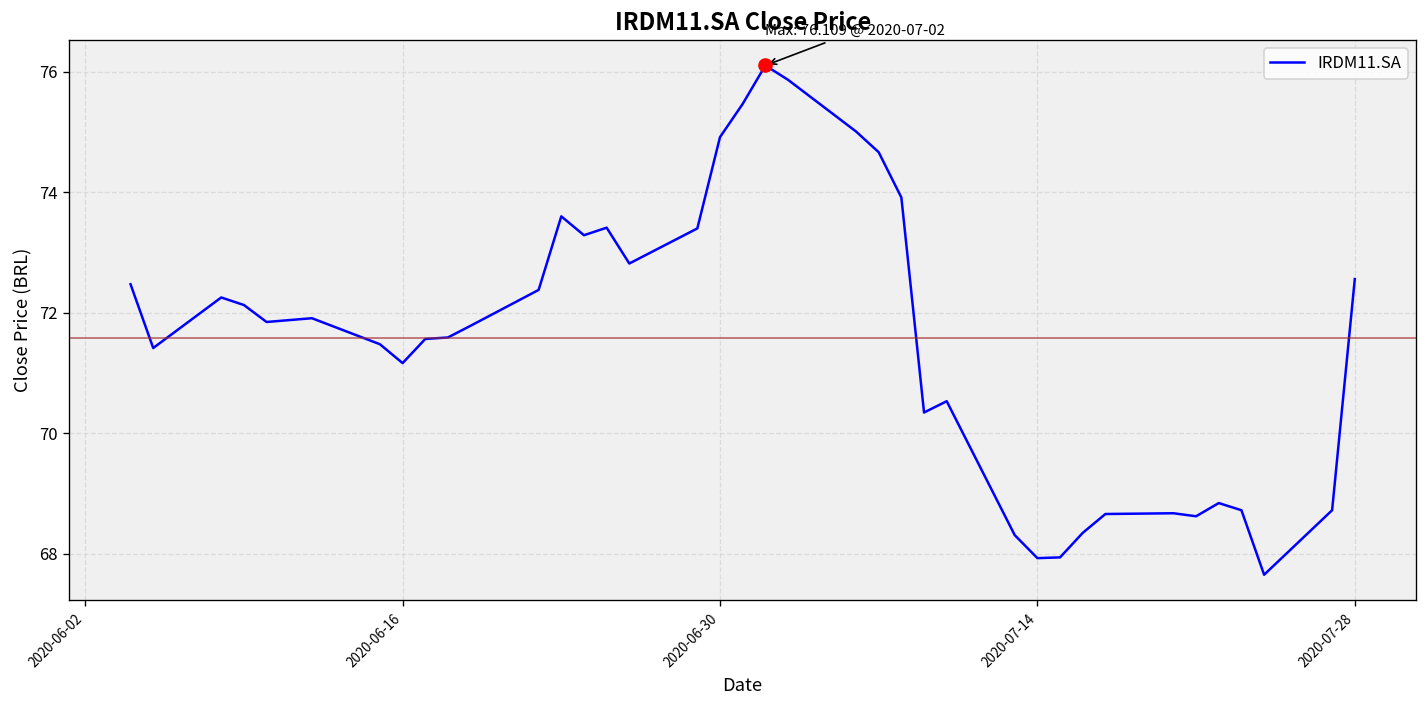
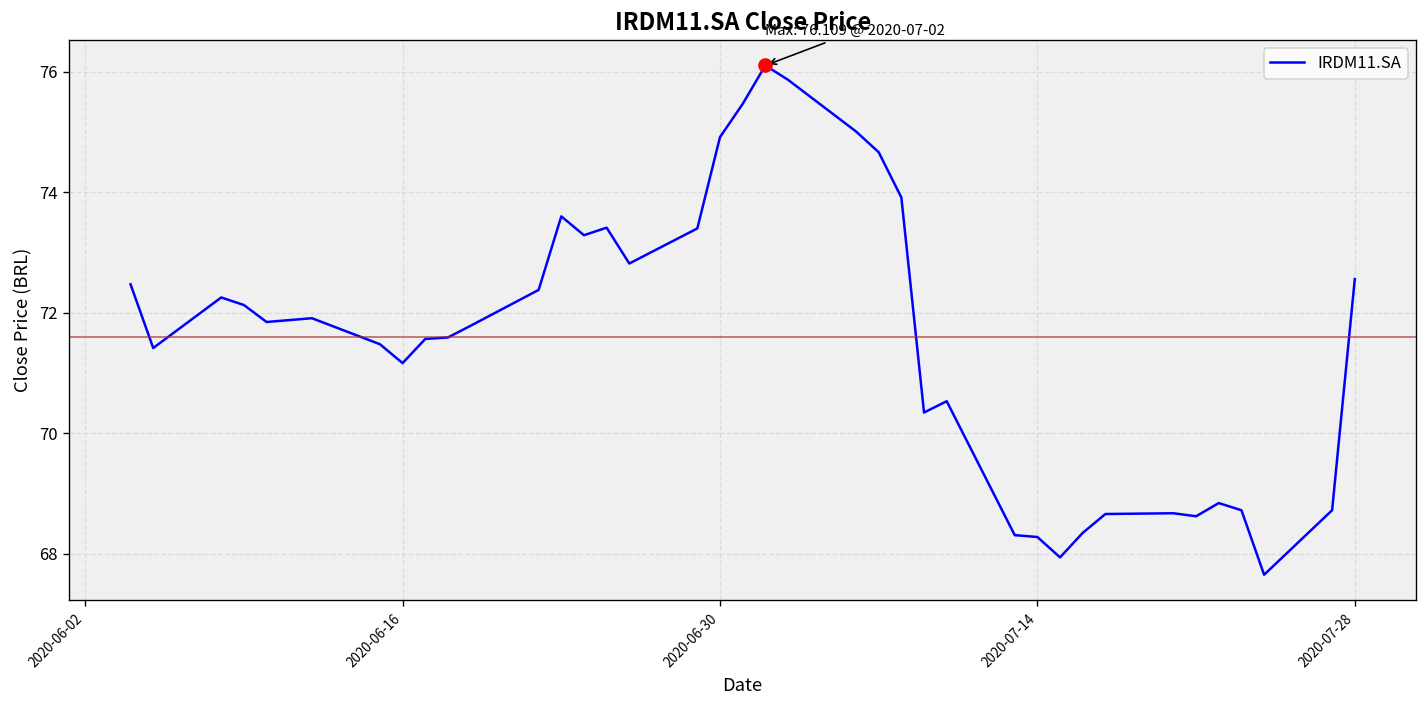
  {
    "IRDM11.SA": {
      "2020-06-16": 71.2,
      "2020-06-30": 74.9,
-     "2020-07-14": 67.9,
+     "2020-07-14": 68.3,
      "2020-07-28": 72.6
    }
  }
